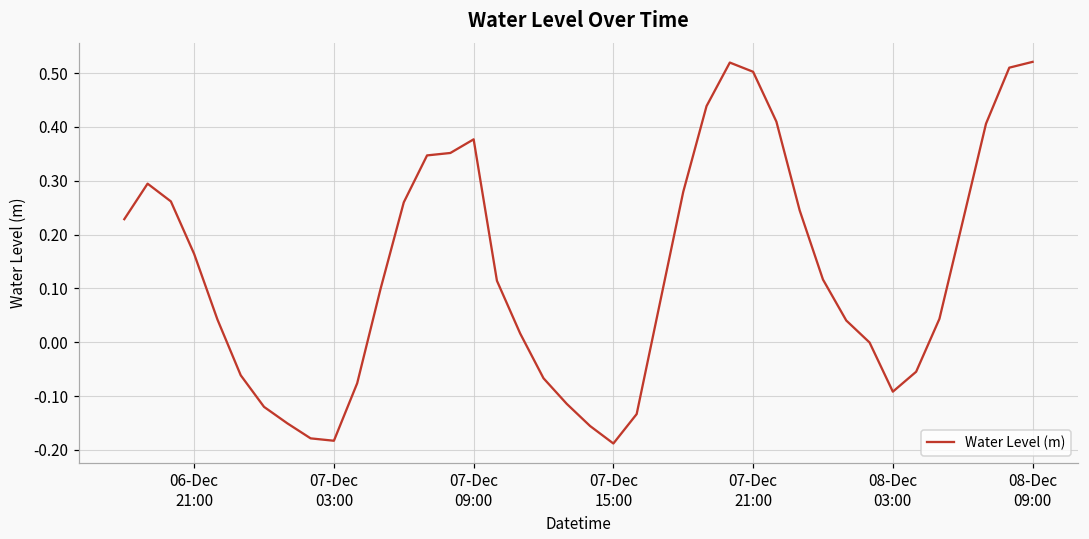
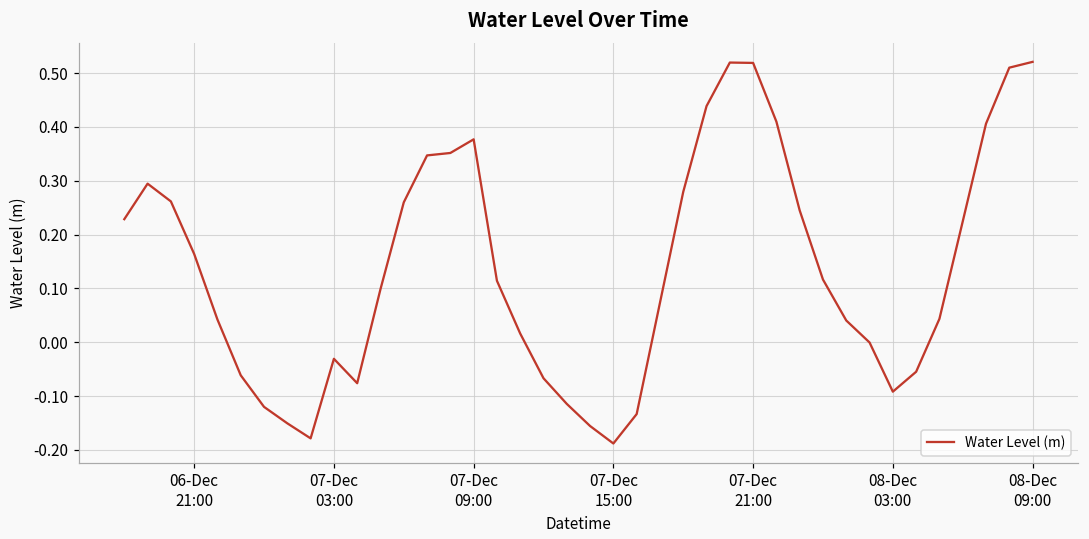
  {
    "06-Dec 21:00": 0.16,
-   "07-Dec 03:00": -0.18,
+   "07-Dec 03:00": -0.03,
    "07-Dec 09:00": 0.38,
    "07-Dec 15:00": -0.19,
-   "07-Dec 21:00": 0.50,
+   "07-Dec 21:00": 0.52,
    "08-Dec 03:00": -0.09,
    "08-Dec 09:00": 0.52
  }
